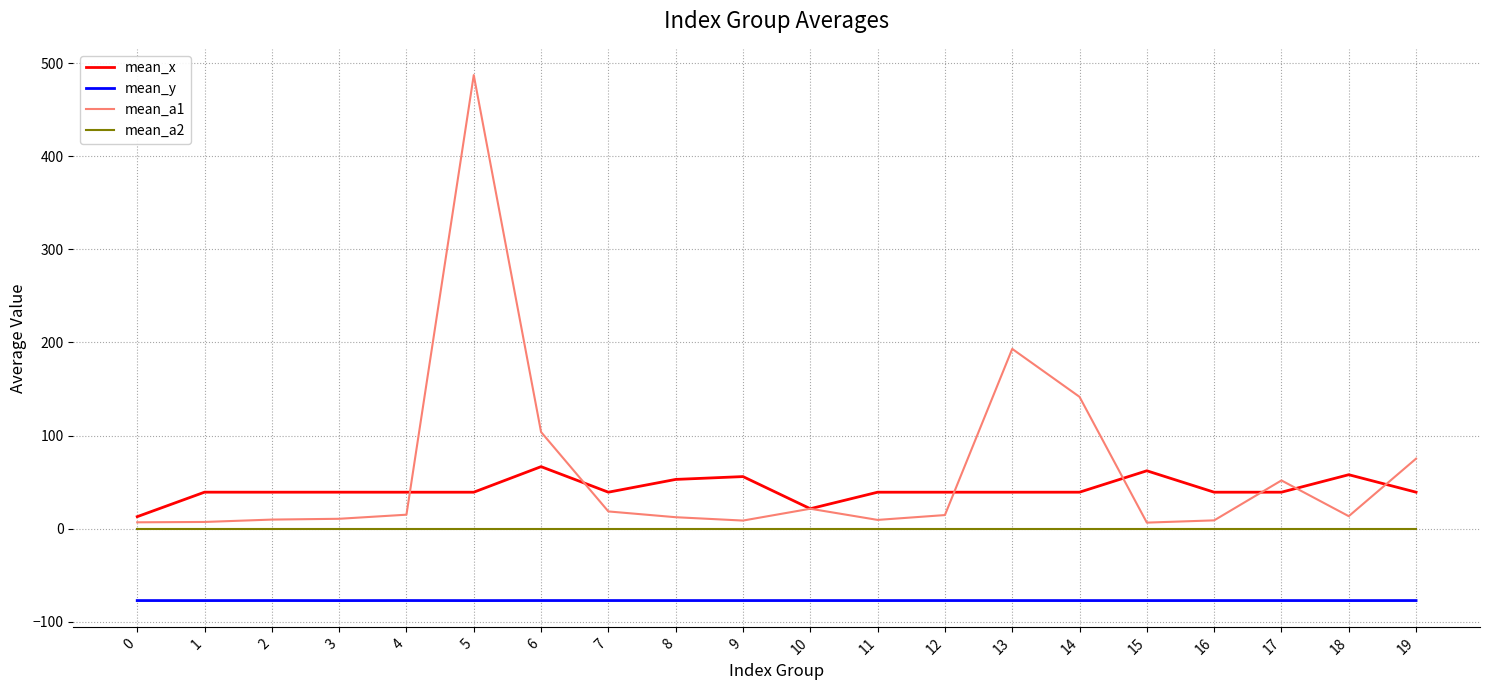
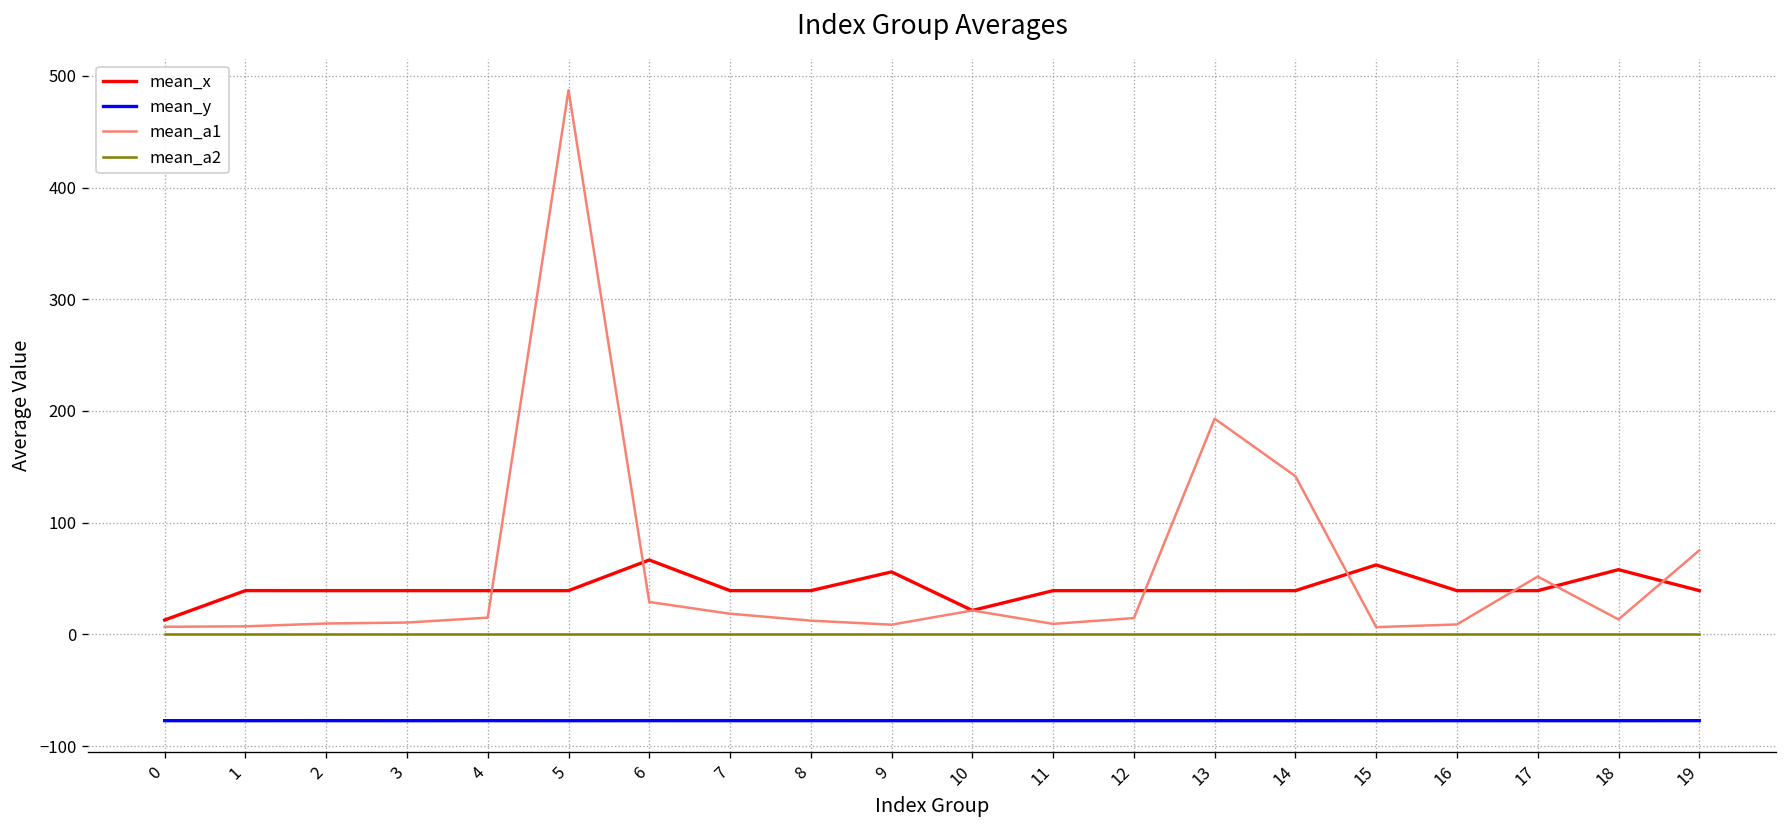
  {
    "mean_x": {
      "0": 10,
      "1": 40,
      "2": 40,
      "3": 40,
      "4": 40,
      "5": 40,
      "6": 70,
      "7": 40,
-     "8": 50,
+     "8": 40,
      "9": 60,
      "11": 40,
      "12": 40,
      "13": 40,
      "14": 40,
      "15": 60,
      "16": 40,
      "17": 40,
      "18": 60,
      "19": 40
    },
    "mean_y": {
      "0": -80,
      "1": -80,
      "2": -80,
      "3": -80,
      "4": -80,
      "5": -80,
      "6": -80,
      "7": -80,
      "8": -80,
      "9": -80,
      "10": -80,
      "11": -80,
      "12": -80,
      "13": -80,
      "14": -80,
      "15": -80,
      "16": -80,
      "17": -80,
      "18": -80,
      "19": -80
    },
    "mean_a1": {
      "0": 10,
      "1": 10,
      "2": 10,
      "3": 10,
      "4": 20,
      "5": 490,
-     "6": 100,
+     "6": 30,
      "7": 20,
      "8": 10,
      "9": 10,
      "11": 10,
      "12": 10,
      "13": 190,
      "14": 140,
      "15": 10,
      "16": 10,
      "17": 50,
      "18": 10,
      "19": 80
    },
    "mean_a2": {
      "0": 0,
      "1": 0,
      "2": 0,
      "3": 0,
      "4": 0,
      "5": 0,
      "6": 0,
      "7": 0,
      "8": 0,
      "9": 0,
      "10": 0,
      "11": 0,
      "12": 0,
      "13": 0,
      "14": 0,
      "15": 0,
      "16": 0,
      "17": 0,
      "18": 0,
      "19": 0
    }
  }
